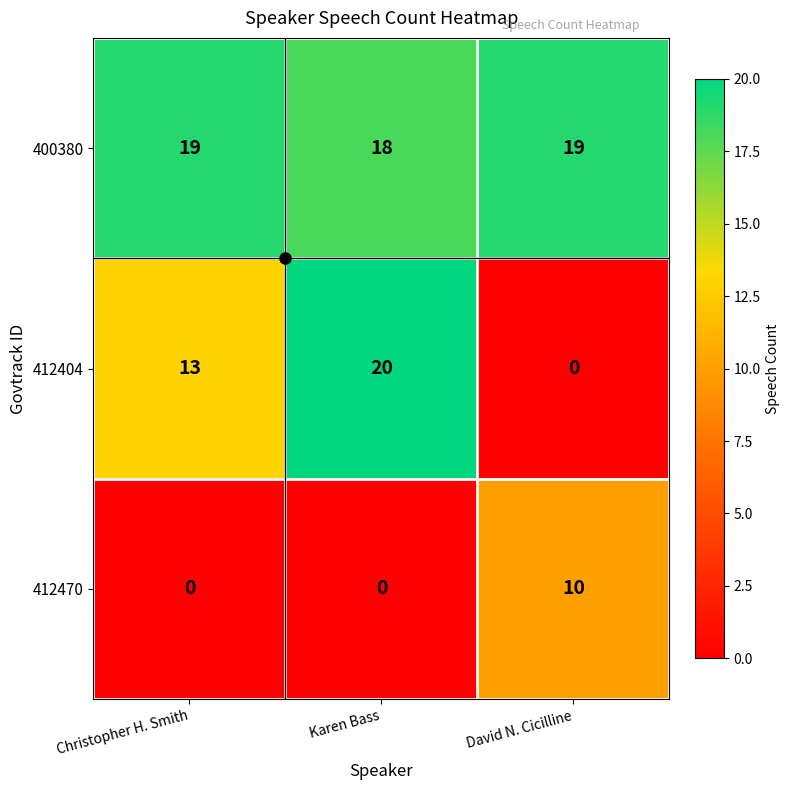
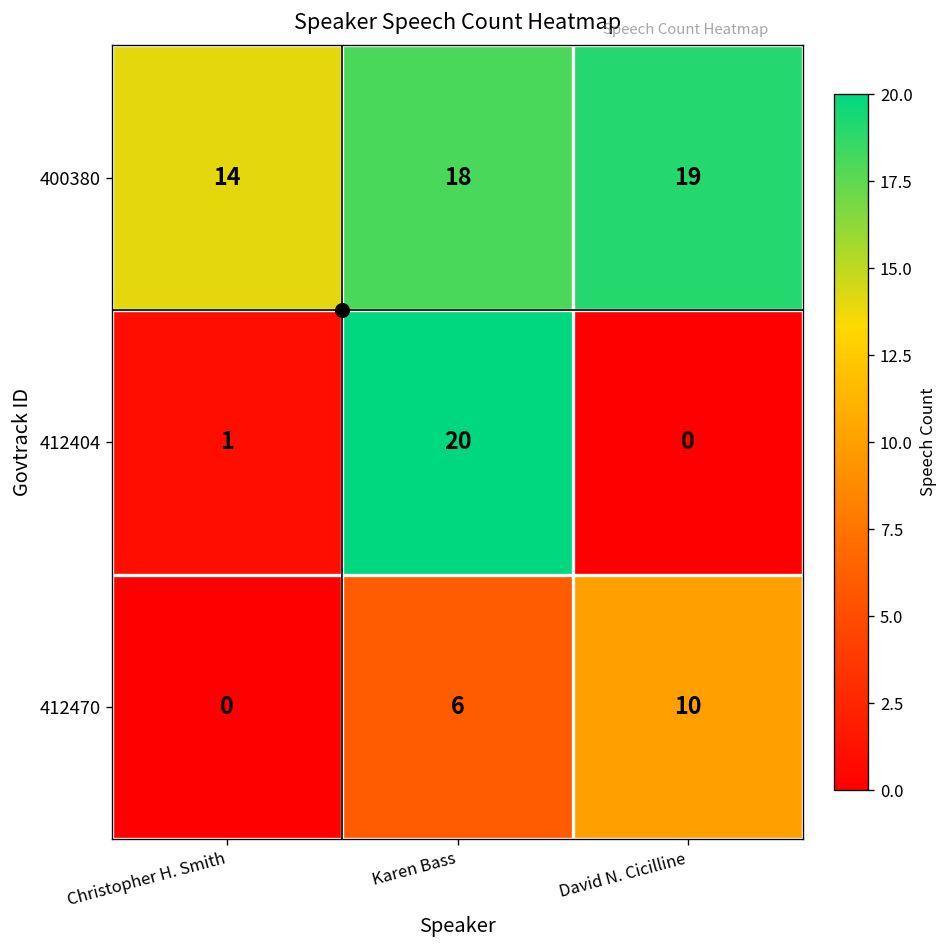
  {
    "400380": {
-     "Christopher H. Smith": 19,
+     "Christopher H. Smith": 14,
      "Karen Bass": 18,
      "David N. Cicilline": 19
    },
    "412404": {
-     "Christopher H. Smith": 13,
+     "Christopher H. Smith": 1,
      "Karen Bass": 20,
      "David N. Cicilline": 0
    },
    "412470": {
      "Christopher H. Smith": 0,
-     "Karen Bass": 0,
+     "Karen Bass": 6,
      "David N. Cicilline": 10
    }
  }
